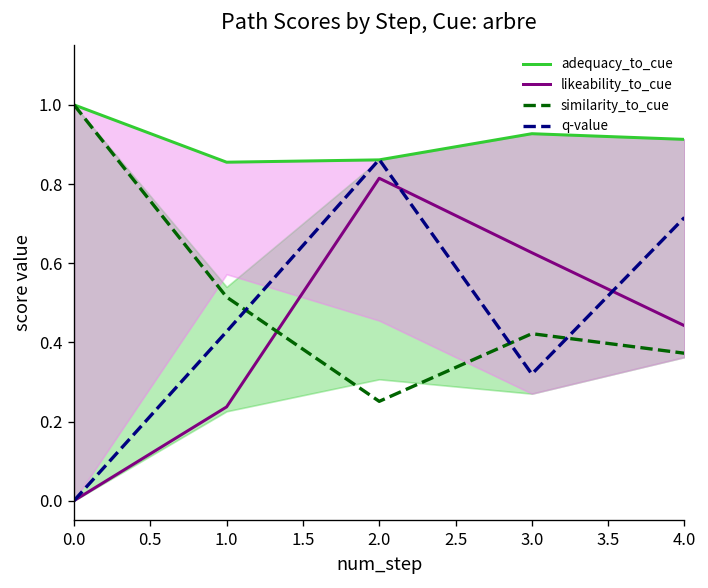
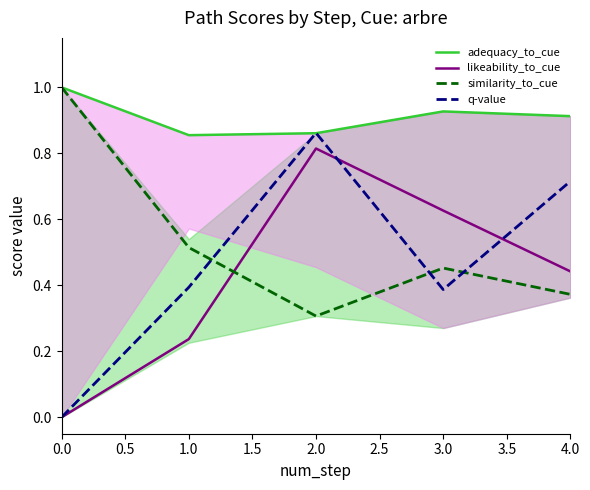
  {
    "likeability_to_cue": {
      "1.0": 0.24,
      "2.0": 0.81,
      "3.0": 0.63,
      "4.0": 0.44
    },
    "similarity_to_cue": {
      "1.0": 0.51,
-     "2.0": 0.25,
-     "3.0": 0.42,
+     "2.0": 0.31,
+     "3.0": 0.45,
      "4.0": 0.37
    },
    "q-value": {
-     "1.0": 0.43,
-     "3.0": 0.32,
+     "1.0": 0.39,
+     "3.0": 0.39,
      "4.0": 0.72
    }
  }
